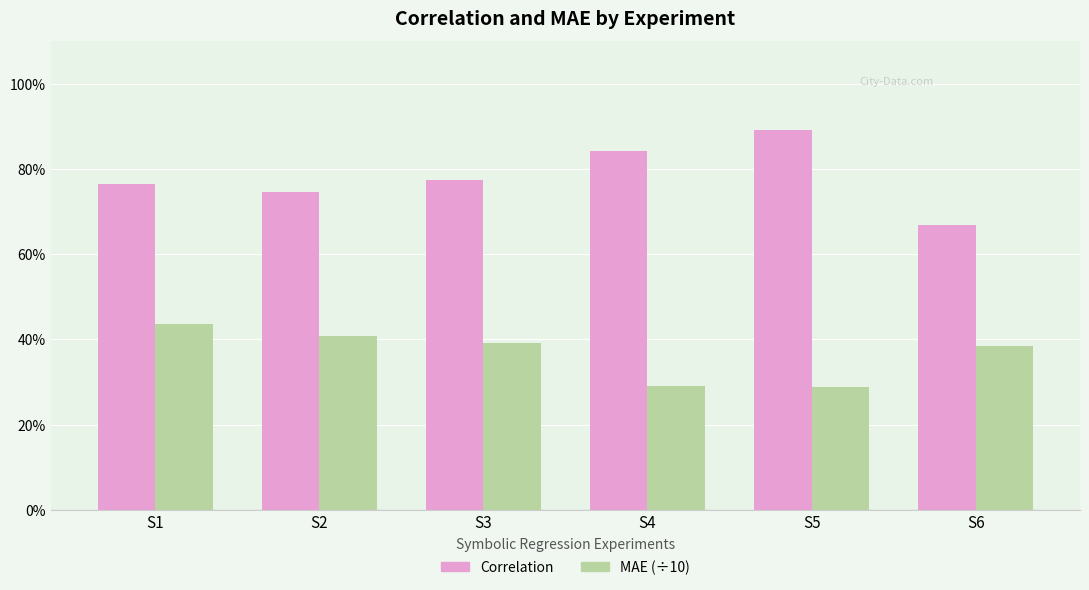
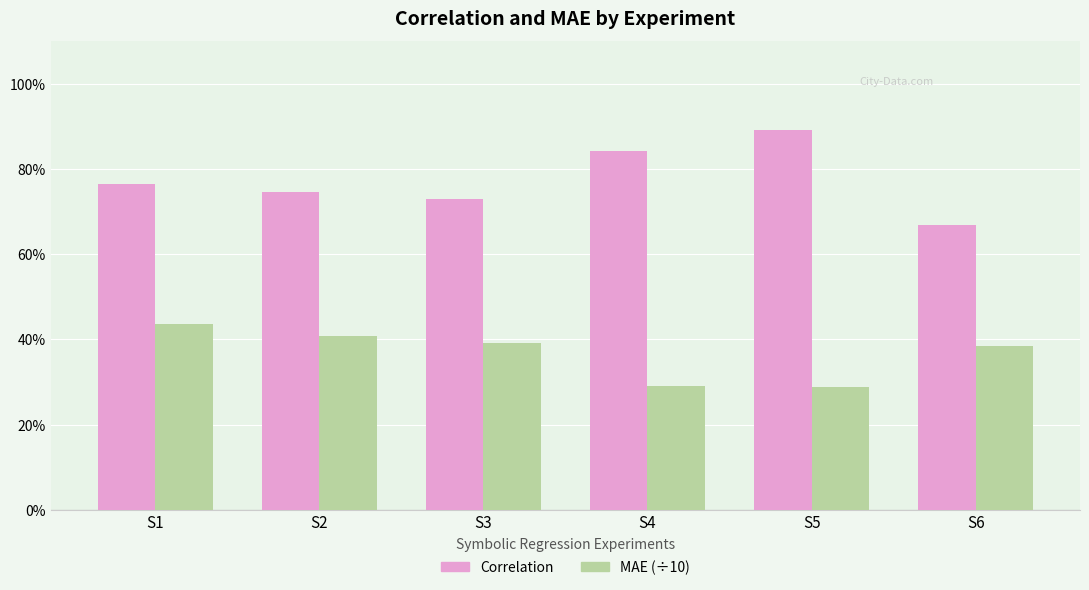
  {
    "Correlation": {
      "S1": "77%",
      "S2": "75%",
-     "S3": "77%",
+     "S3": "73%",
      "S4": "84%",
      "S5": "89%",
      "S6": "67%"
    },
    "MAE (÷10)": {
      "S1": "44%",
      "S2": "41%",
      "S3": "39%",
      "S4": "29%",
      "S5": "29%",
      "S6": "39%"
    }
  }
